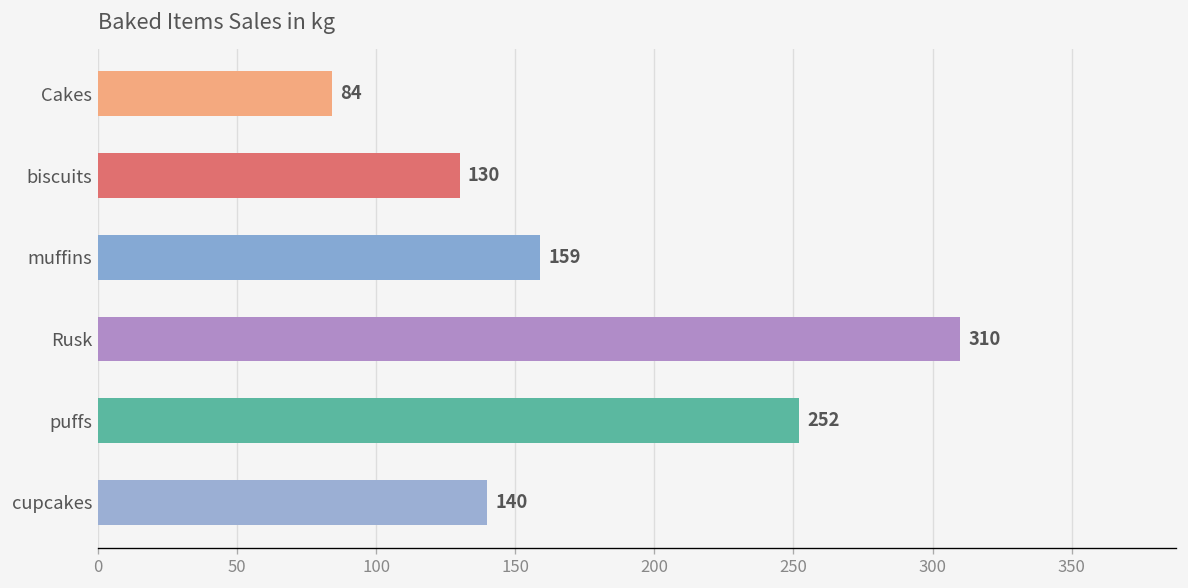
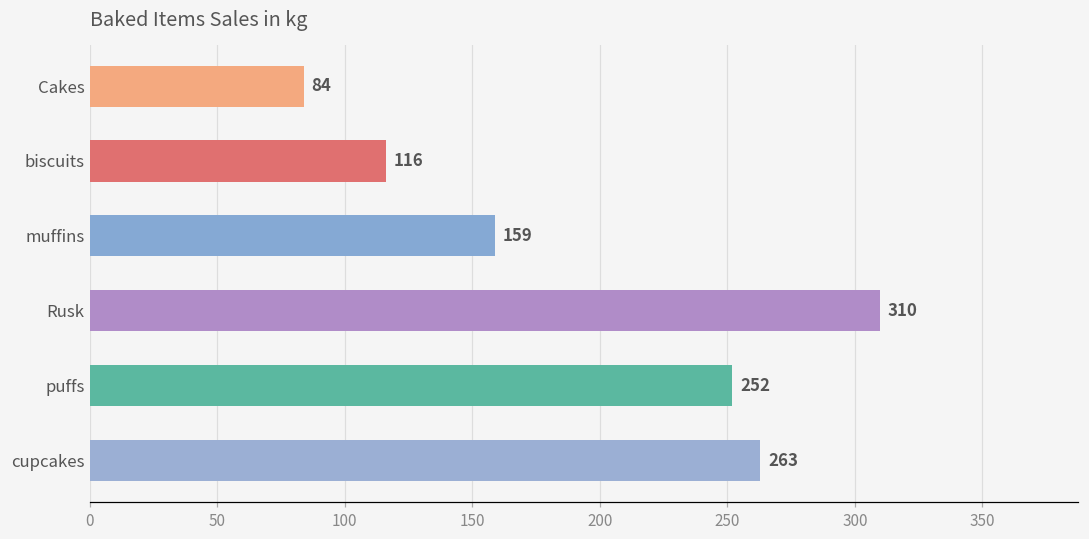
  {
    "Cakes": 84,
-   "biscuits": 130,
+   "biscuits": 116,
    "muffins": 159,
    "Rusk": 310,
    "puffs": 252,
-   "cupcakes": 140
+   "cupcakes": 263
  }
